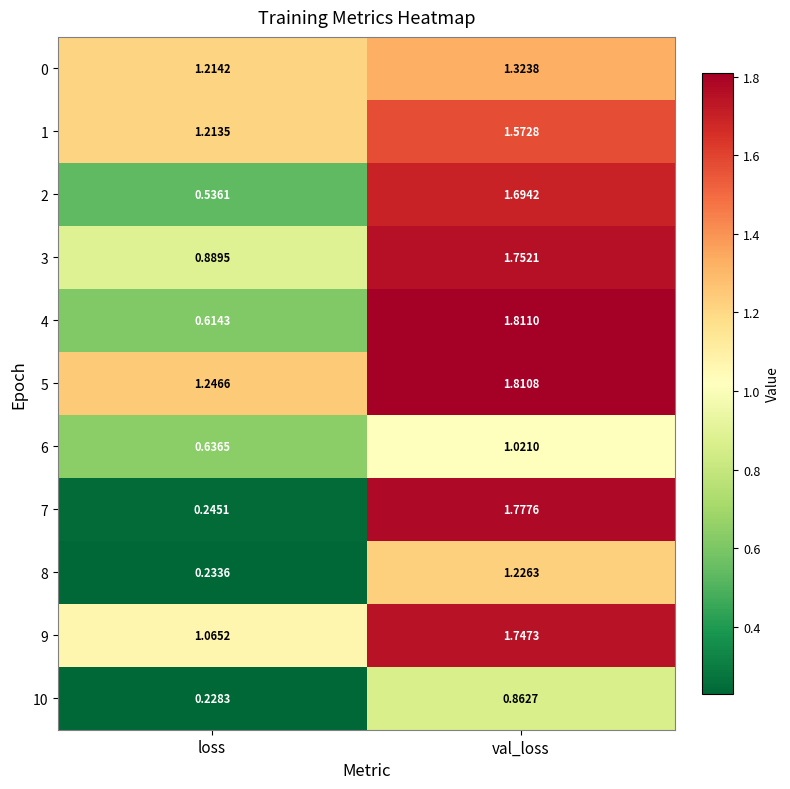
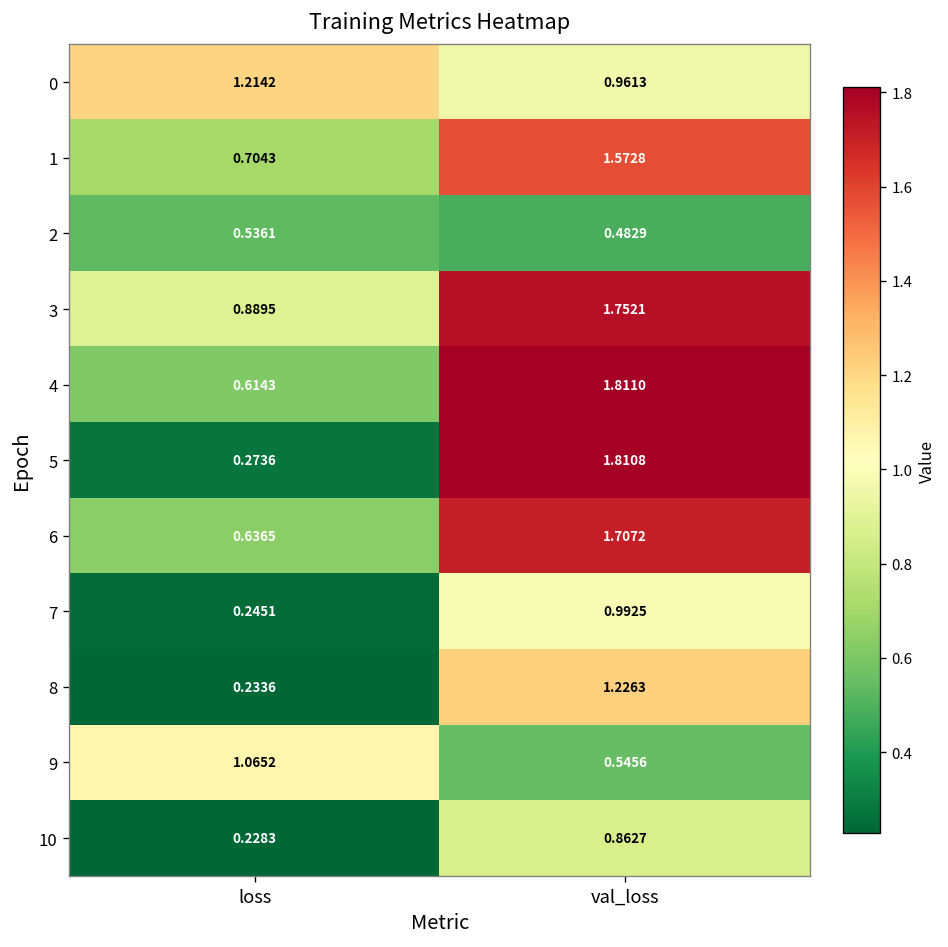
  {
    "0": {
      "loss": 1.2142,
-     "val_loss": 1.3238
+     "val_loss": 0.9613
    },
    "1": {
-     "loss": 1.2135,
+     "loss": 0.7043,
      "val_loss": 1.5728
    },
    "2": {
      "loss": 0.5361,
-     "val_loss": 1.6942
+     "val_loss": 0.4829
    },
    "3": {
      "loss": 0.8895,
      "val_loss": 1.7521
    },
    "4": {
      "loss": 0.6143,
      "val_loss": 1.8110
    },
    "5": {
-     "loss": 1.2466,
+     "loss": 0.2736,
      "val_loss": 1.8108
    },
    "6": {
      "loss": 0.6365,
-     "val_loss": 1.0210
+     "val_loss": 1.7072
    },
    "7": {
      "loss": 0.2451,
-     "val_loss": 1.7776
+     "val_loss": 0.9925
    },
    "8": {
      "loss": 0.2336,
      "val_loss": 1.2263
    },
    "9": {
      "loss": 1.0652,
-     "val_loss": 1.7473
+     "val_loss": 0.5456
    },
    "10": {
      "loss": 0.2283,
      "val_loss": 0.8627
    }
  }
